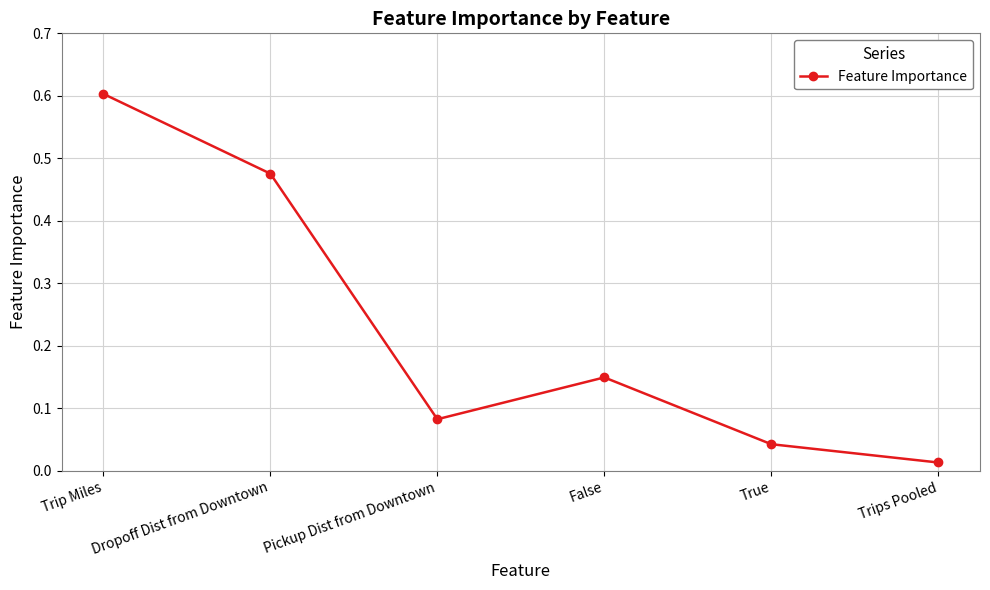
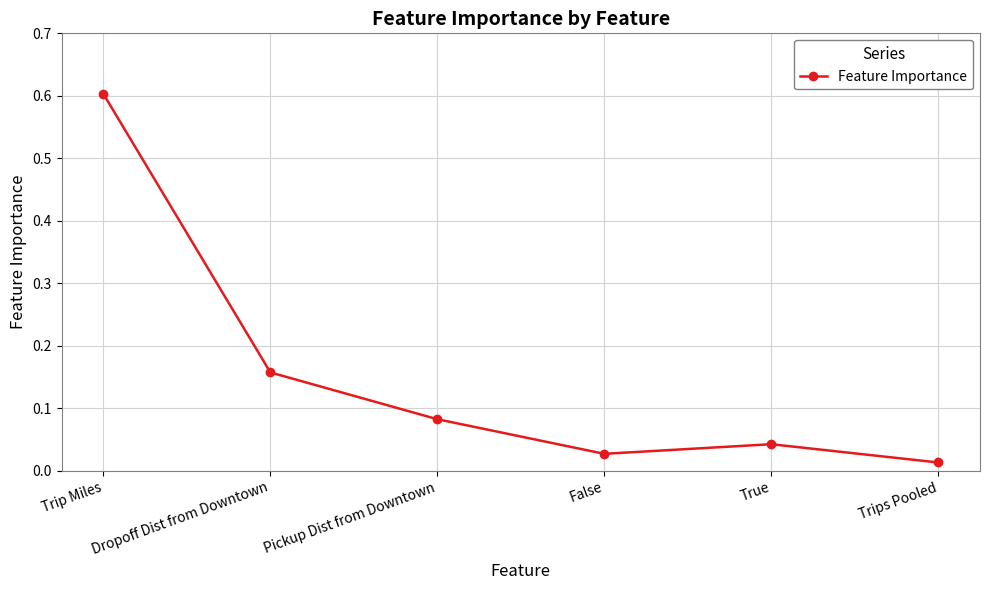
  {
    "Trip Miles": 0.60,
-   "Dropoff Dist from Downtown": 0.48,
+   "Dropoff Dist from Downtown": 0.16,
    "Pickup Dist from Downtown": 0.08,
-   "False": 0.15,
+   "False": 0.03,
    "True": 0.04,
    "Trips Pooled": 0.01
  }
